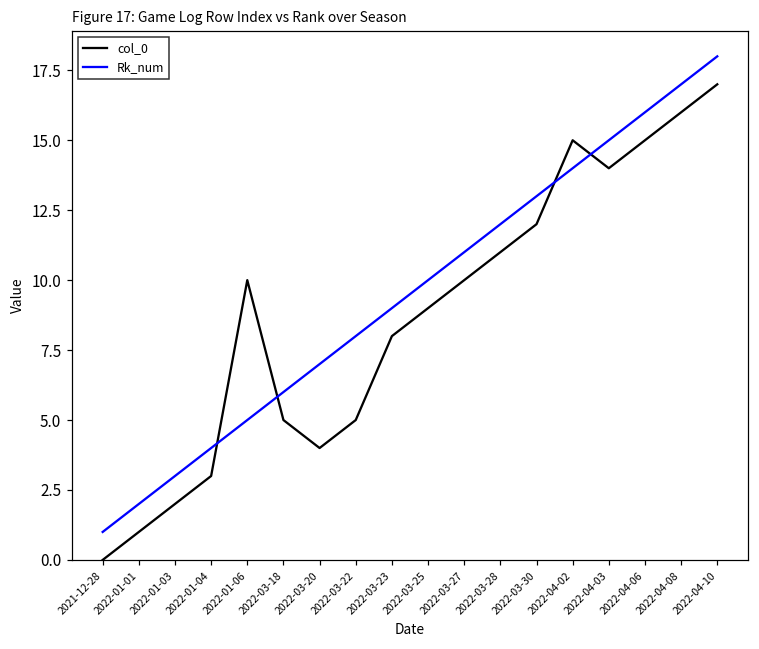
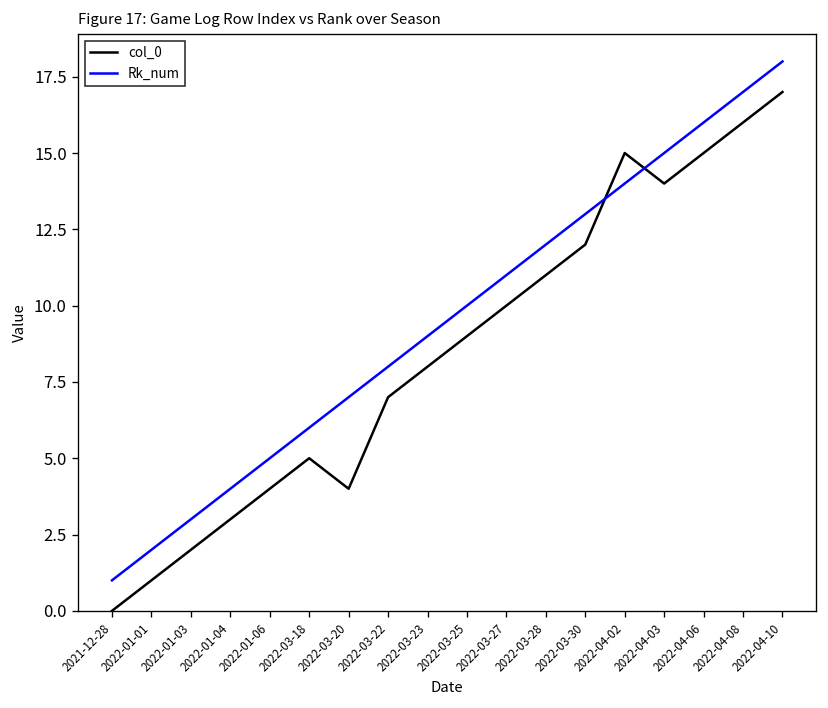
  {
    "col_0": {
      "2021-12-28": 0,
      "2022-01-01": 1,
      "2022-01-03": 2,
      "2022-01-04": 3,
-     "2022-01-06": 10,
+     "2022-01-06": 4,
      "2022-03-18": 5,
      "2022-03-20": 4,
-     "2022-03-22": 5,
+     "2022-03-22": 7,
      "2022-03-23": 8,
      "2022-03-25": 9,
      "2022-03-27": 10,
      "2022-03-28": 11,
      "2022-03-30": 12,
      "2022-04-02": 15,
      "2022-04-03": 14,
      "2022-04-06": 15,
      "2022-04-08": 16,
      "2022-04-10": 17
    },
    "Rk_num": {
      "2021-12-28": 1,
      "2022-01-01": 2,
      "2022-01-03": 3,
      "2022-01-04": 4,
      "2022-01-06": 5,
      "2022-03-18": 6,
      "2022-03-20": 7,
      "2022-03-22": 8,
      "2022-03-23": 9,
      "2022-03-25": 10,
      "2022-03-27": 11,
      "2022-03-28": 12,
      "2022-03-30": 13,
      "2022-04-02": 14,
      "2022-04-03": 15,
      "2022-04-06": 16,
      "2022-04-08": 17,
      "2022-04-10": 18
    }
  }
